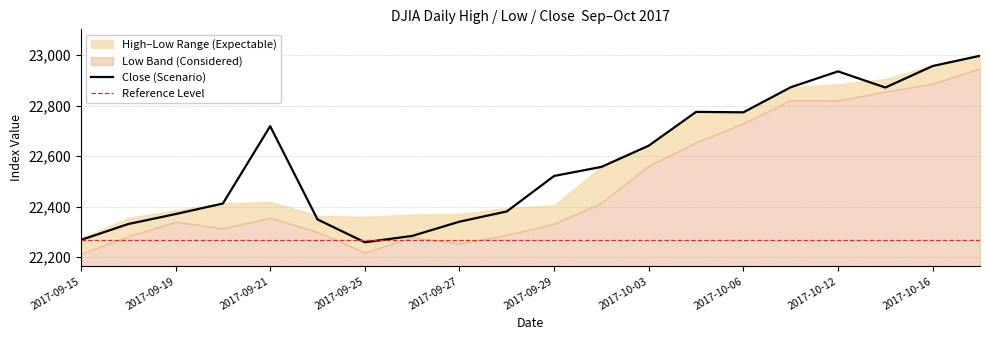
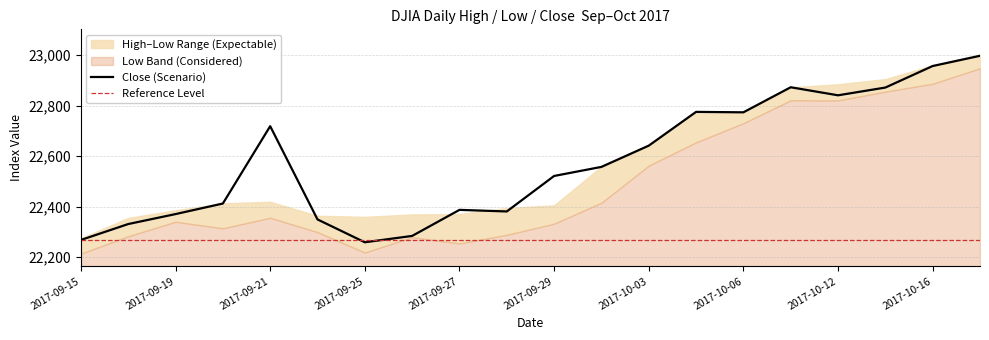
  {
    "Close (Scenario)": {
      "2017-09-19": "22,370",
      "2017-09-21": "22,720",
      "2017-09-25": "22,260",
-     "2017-09-27": "22,340",
+     "2017-09-27": "22,390",
      "2017-09-29": "22,520",
-     "2017-10-12": "22,940"
+     "2017-10-12": "22,840"
    }
  }
